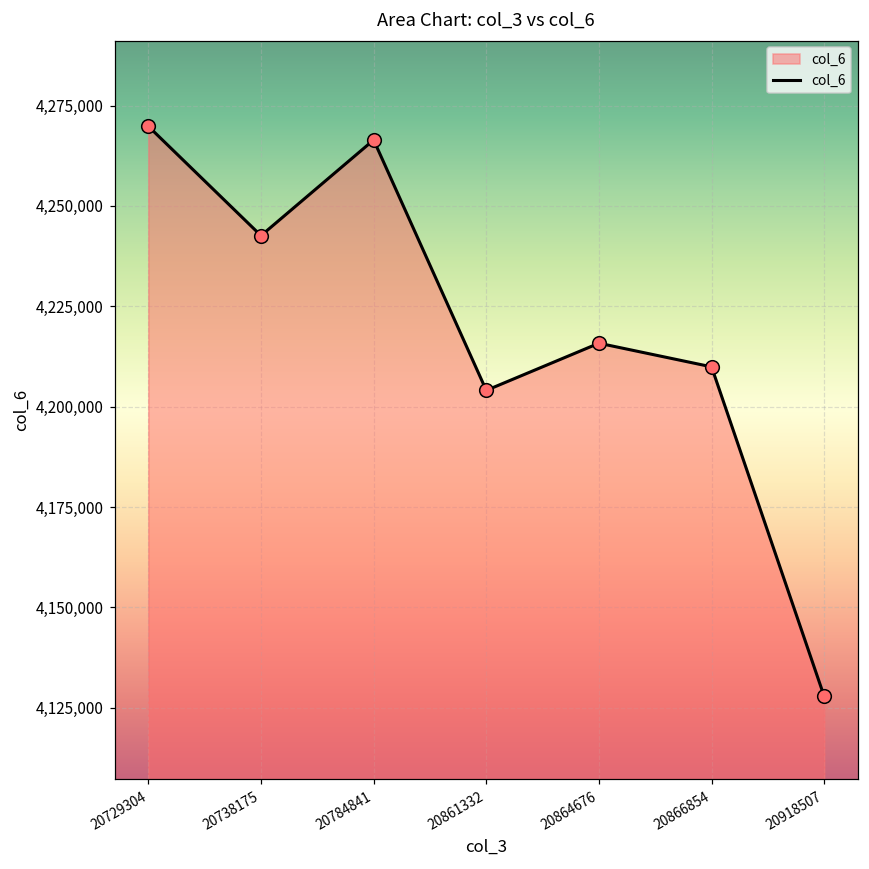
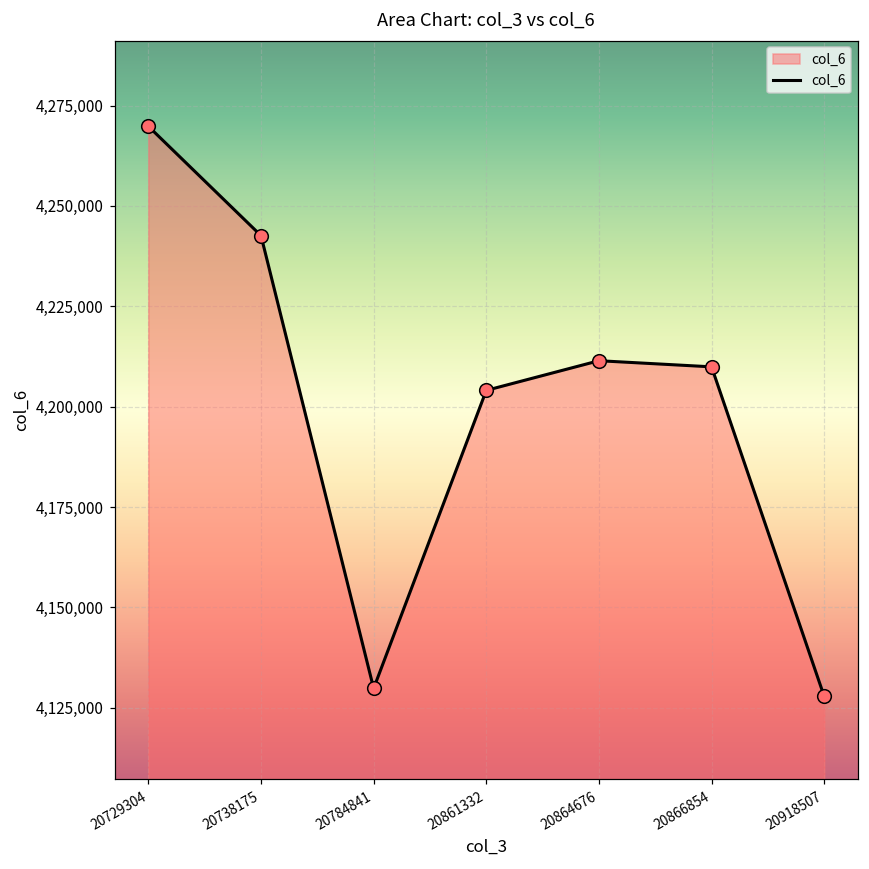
  {
    "20729304": "4,270,000",
    "20738175": "4,243,000",
-   "20784841": "4,266,000",
+   "20784841": "4,130,000",
    "20861332": "4,204,000",
-   "20864676": "4,216,000",
+   "20864676": "4,211,000",
    "20866854": "4,210,000",
    "20918507": "4,128,000"
  }
